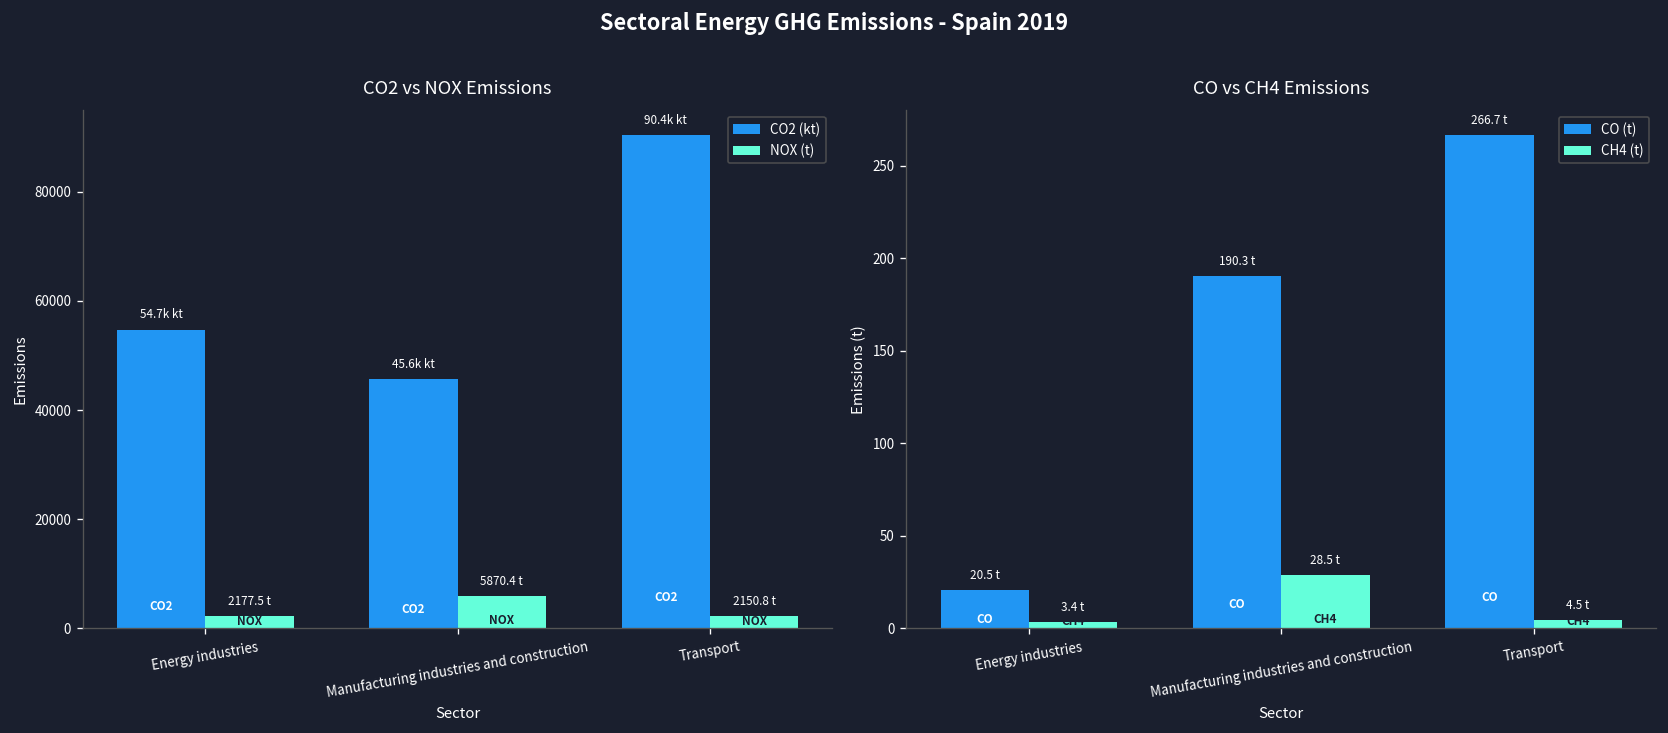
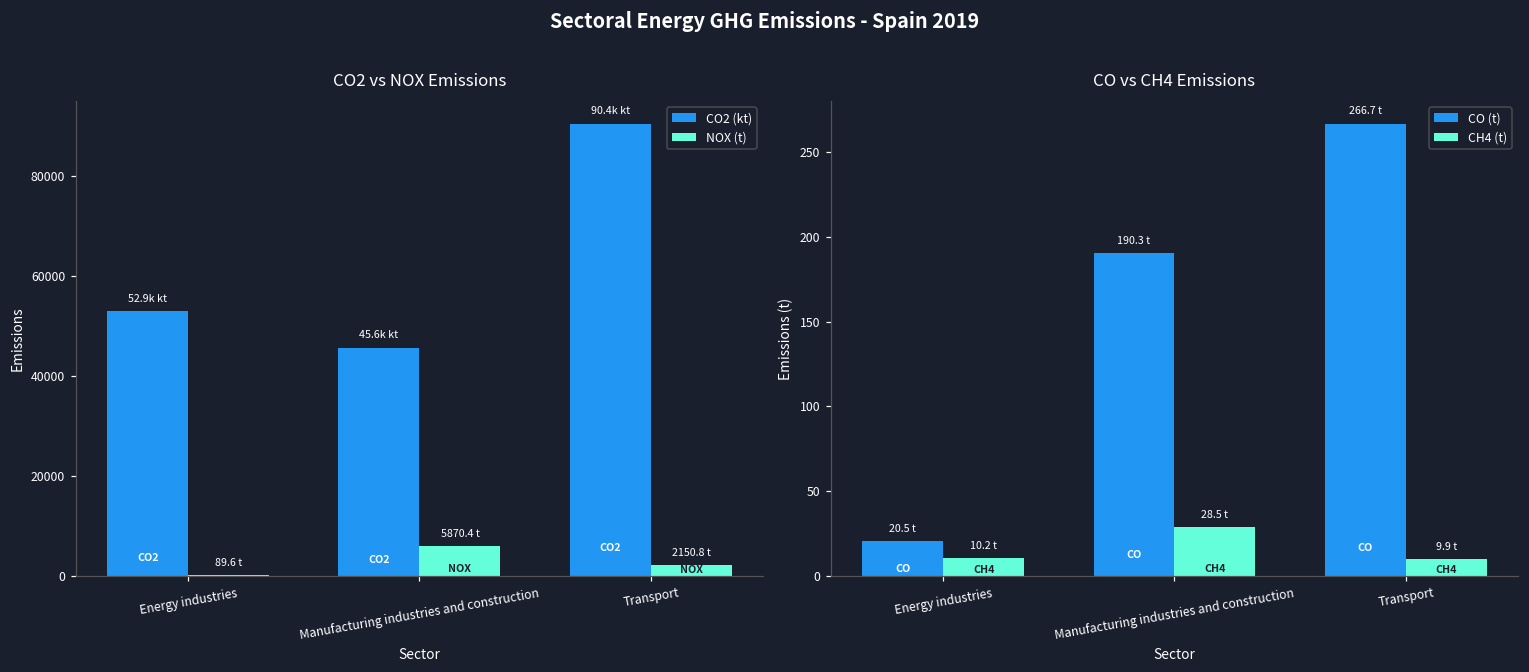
  {
    "CO2 vs NOX Emissions": {
      "CO2 (kt)": {
-       "Energy industries": "54.7k",
+       "Energy industries": "52.9k",
        "Manufacturing industries and construction": "45.6k",
        "Transport": "90.4k"
      },
      "NOX (t)": {
-       "Energy industries": "2177.5",
+       "Energy industries": "89.6",
        "Manufacturing industries and construction": "5870.4",
        "Transport": "2150.8"
      }
    },
    "CO vs CH4 Emissions": {
      "CO (t)": {
        "Energy industries": "20.5",
        "Manufacturing industries and construction": "190.3",
        "Transport": "266.7"
      },
      "CH4 (t)": {
-       "Energy industries": "3.4",
+       "Energy industries": "10.2",
        "Manufacturing industries and construction": "28.5",
-       "Transport": "4.5"
+       "Transport": "9.9"
      }
    }
  }
